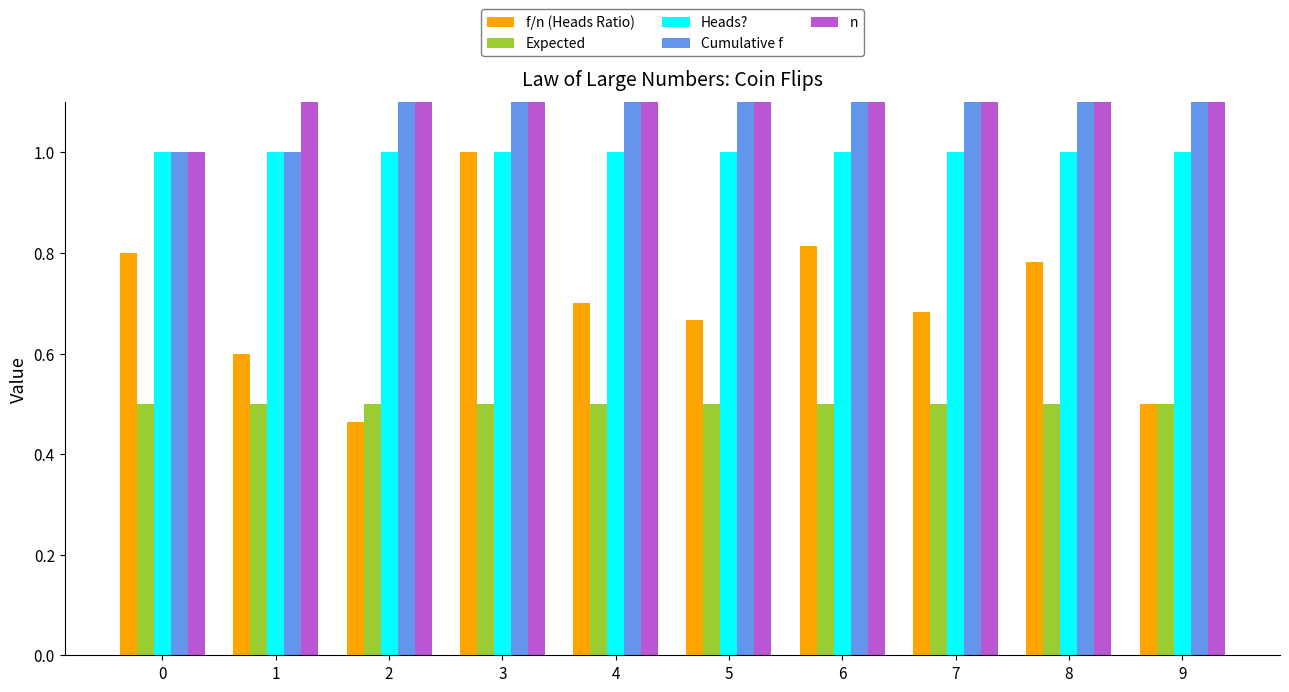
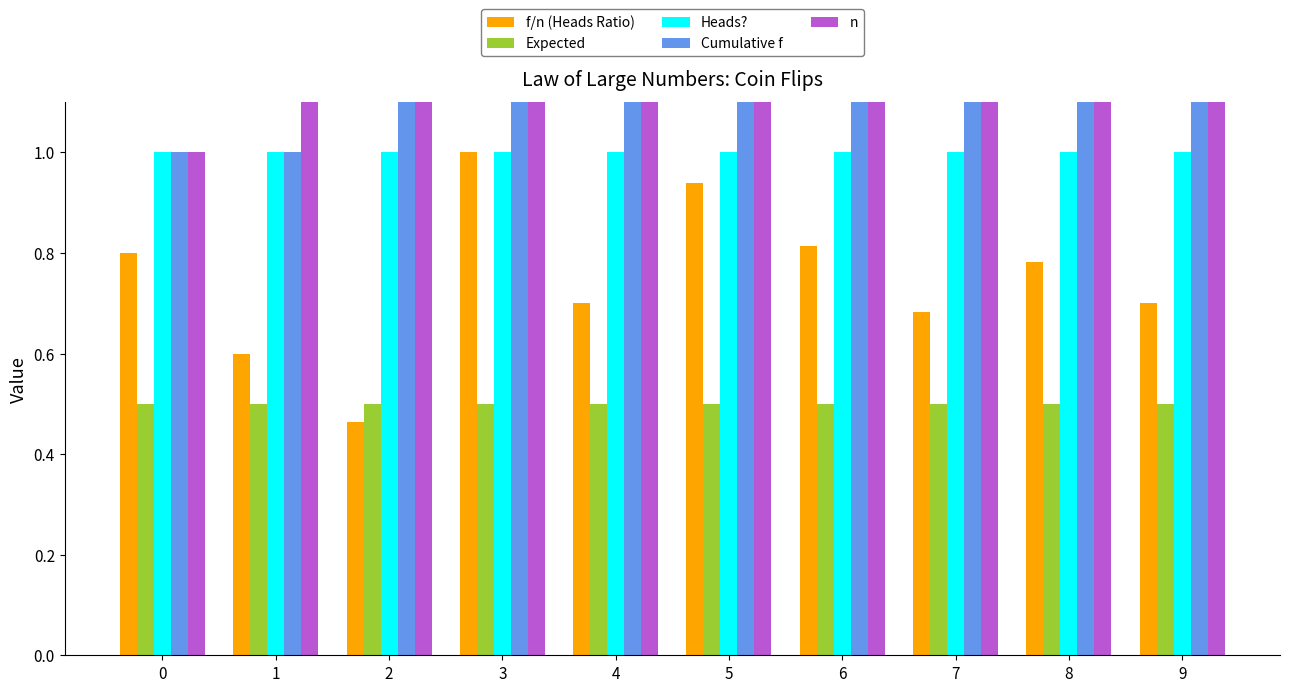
  {
    "f/n (Heads Ratio)": {
      "0": 0.80,
      "1": 0.60,
      "2": 0.46,
      "3": 1.00,
      "4": 0.70,
-     "5": 0.67,
+     "5": 0.94,
      "6": 0.81,
      "7": 0.68,
      "8": 0.78,
-     "9": 0.5
+     "9": 0.7
    },
    "Expected": {
      "0": 0.50,
      "1": 0.50,
      "2": 0.50,
      "3": 0.50,
      "4": 0.50,
      "5": 0.50,
      "6": 0.50,
      "7": 0.50,
      "8": 0.50,
      "9": 0.50
    },
    "Heads?": {
      "0": 1.00,
      "1": 1.00,
      "2": 1.00,
      "3": 1.00,
      "4": 1.00,
      "5": 1.00,
      "6": 1.00,
      "7": 1.00,
      "8": 1.00,
      "9": 1.00
    },
    "Cumulative f": {
      "0": 1.00,
      "1": 1.00
    },
    "n": {
      "0": 1.00
    }
  }
